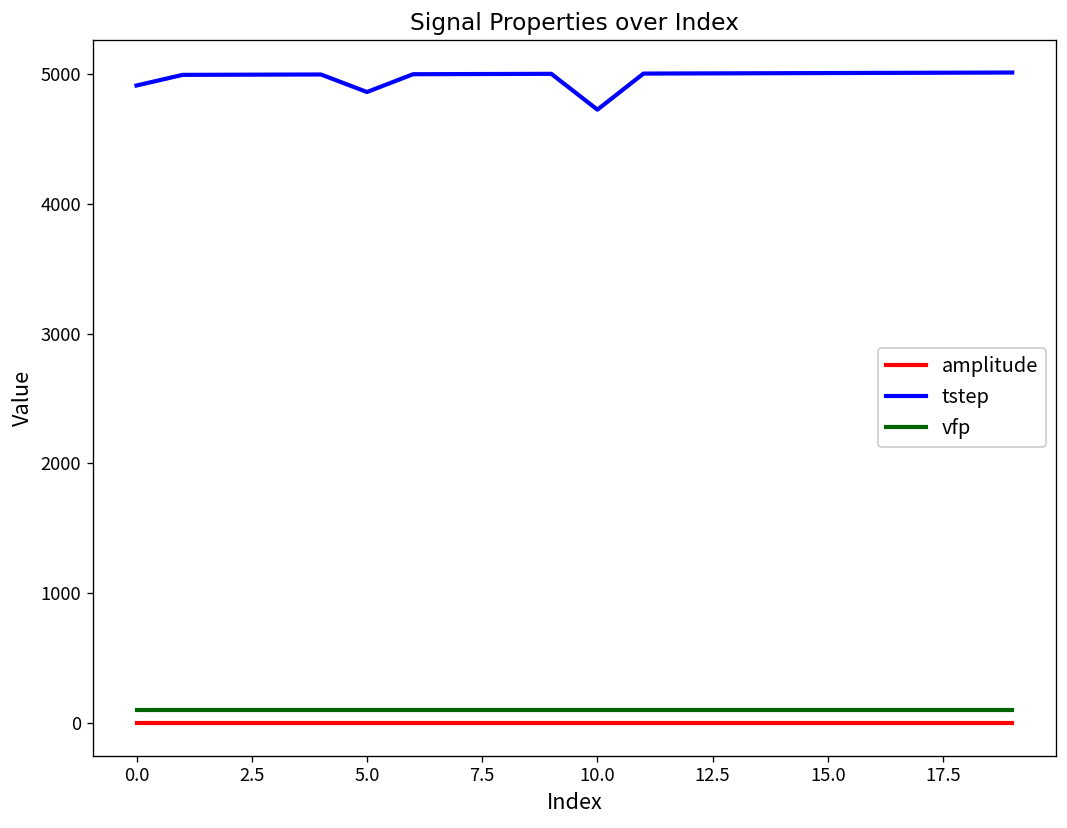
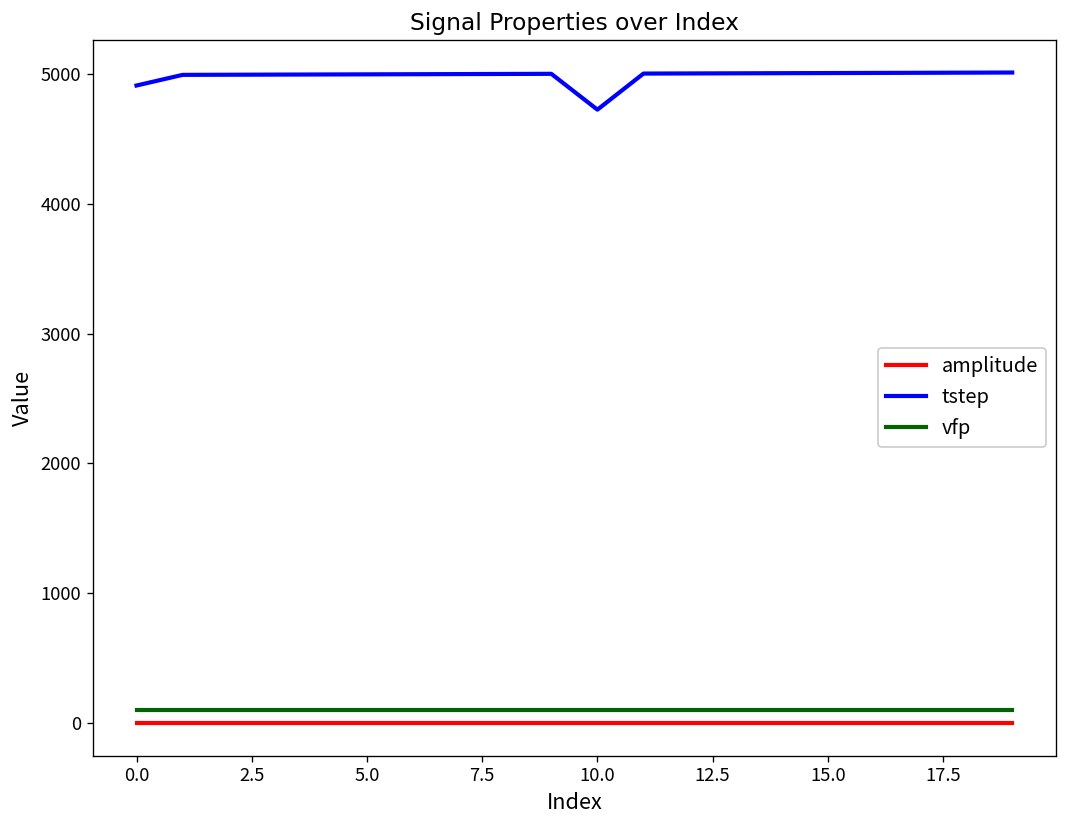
  {
    "amplitude": {
      "0.0": 0,
      "5.0": 0,
      "10.0": 0,
      "15.0": 0
    },
    "tstep": {
      "0.0": 4910,
-     "5.0": 4860,
+     "5.0": 5000,
      "10.0": 4730,
      "15.0": 5010
    },
    "vfp": {
      "0.0": 100,
      "5.0": 100,
      "10.0": 100,
      "15.0": 100
    }
  }
